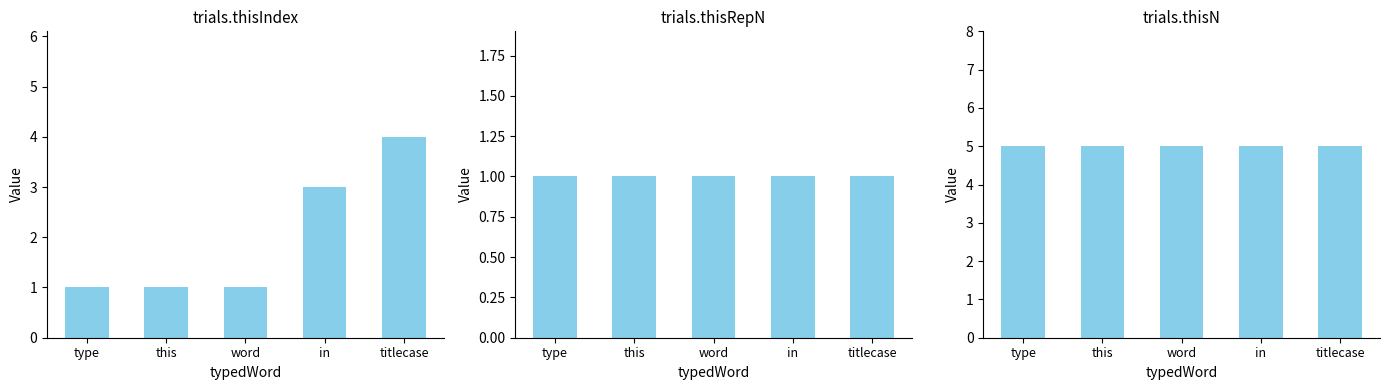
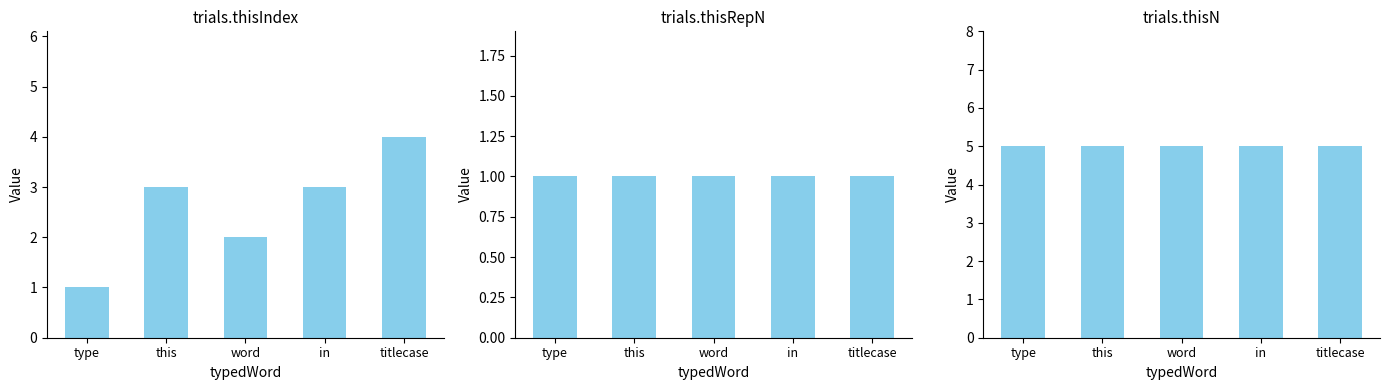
  {
    "trials.thisIndex": {
      "type": 1,
-     "this": 1,
-     "word": 1,
+     "this": 3,
+     "word": 2,
      "in": 3,
      "titlecase": 4
    },
    "trials.thisRepN": {
      "type": 1.00,
      "this": 1.00,
      "word": 1.00,
      "in": 1.00,
      "titlecase": 1.00
    },
    "trials.thisN": {
      "type": 5.0,
      "this": 5.0,
      "word": 5.0,
      "in": 5.0,
      "titlecase": 5.0
    }
  }
